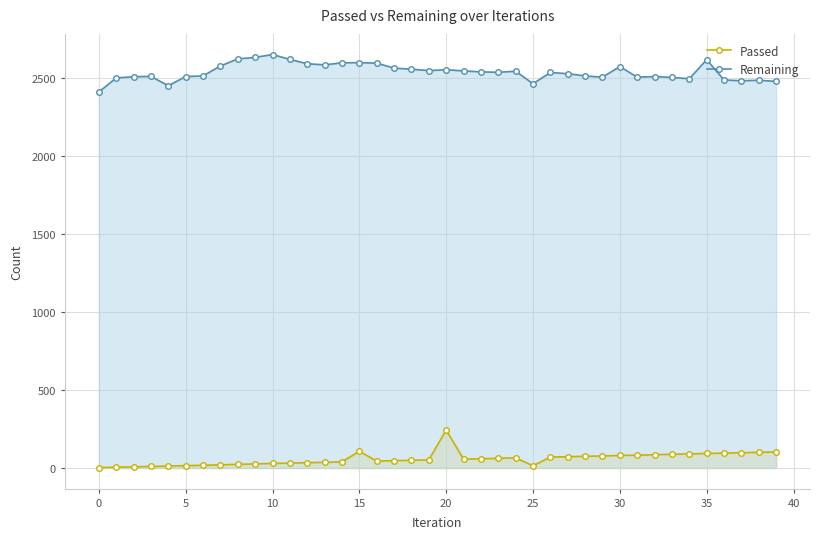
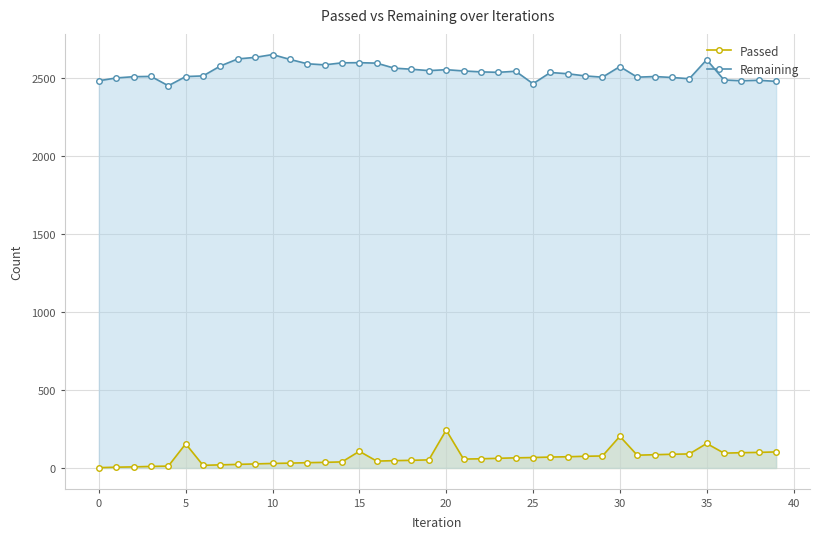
  {
    "Passed": {
      "0": 0,
-     "5": 20,
+     "5": 160,
      "10": 30,
      "15": 110,
      "20": 240,
-     "25": 10,
-     "30": 80,
-     "35": 90
+     "25": 70,
+     "30": 200,
+     "35": 160
    },
    "Remaining": {
-     "0": 2410,
+     "0": 2480,
      "5": 2510,
      "10": 2650,
      "15": 2600,
      "20": 2560,
      "25": 2470,
      "30": 2580,
      "35": 2620
    }
  }
